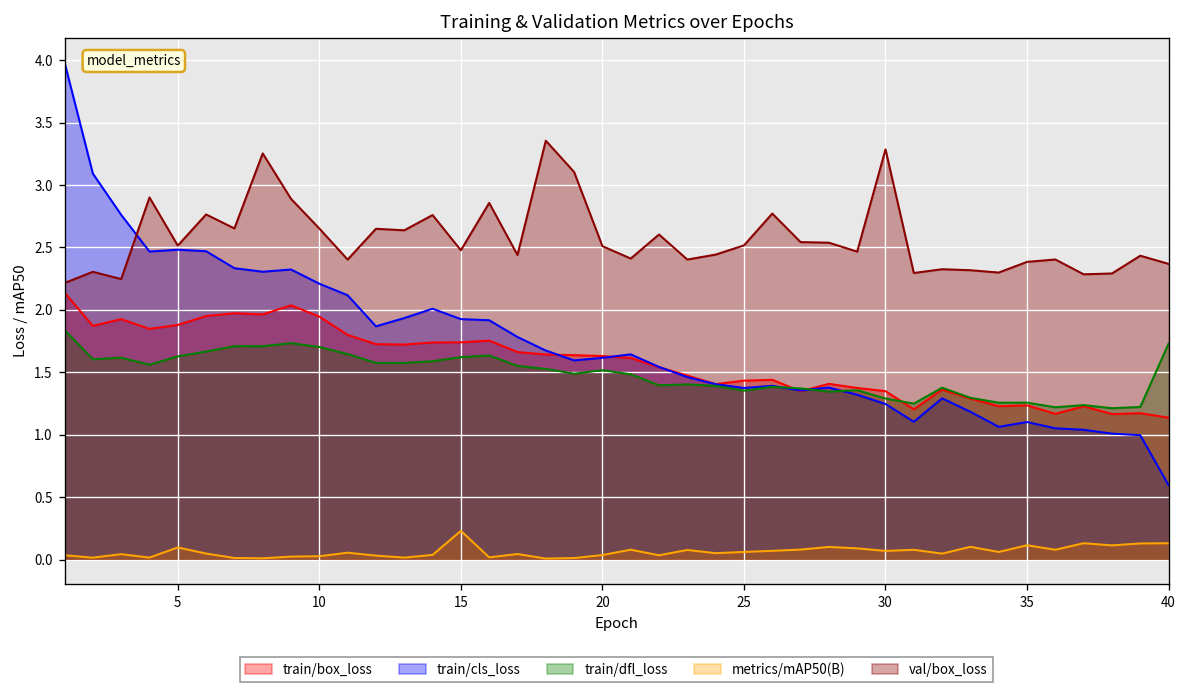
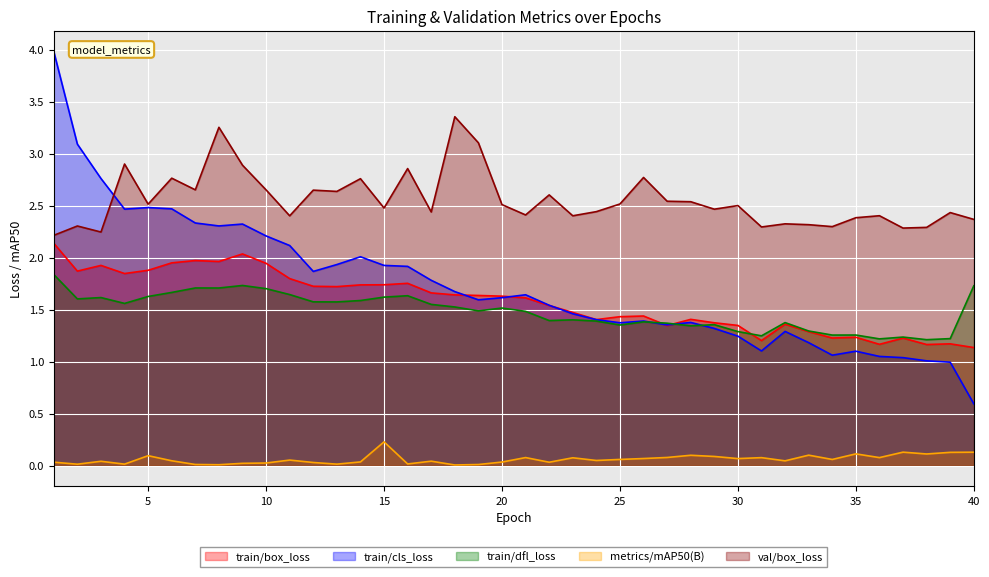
  {
    "train/box_loss": {
      "5": 1.88,
      "10": 1.95,
      "15": 1.74,
      "25": 1.43,
      "30": 1.35,
      "40": 1.14
    },
    "train/cls_loss": {
      "5": 2.48,
      "10": 2.21,
      "15": 1.93,
      "30": 1.25,
      "35": 1.10,
      "40": 0.60
    },
    "train/dfl_loss": {
      "5": 1.63,
      "10": 1.70,
      "15": 1.62,
      "20": 1.52,
      "30": 1.29,
      "40": 1.73
    },
    "metrics/mAP50(B)": {
      "5": 0.10,
      "10": 0.03,
      "15": 0.23,
      "20": 0.04,
      "25": 0.06,
      "30": 0.07,
      "35": 0.11,
      "40": 0.13
    },
    "val/box_loss": {
      "5": 2.51,
      "10": 2.65,
      "15": 2.48,
      "20": 2.51,
      "25": 2.52,
-     "30": 3.29,
+     "30": 2.50,
      "35": 2.38,
      "40": 2.37
    }
  }
